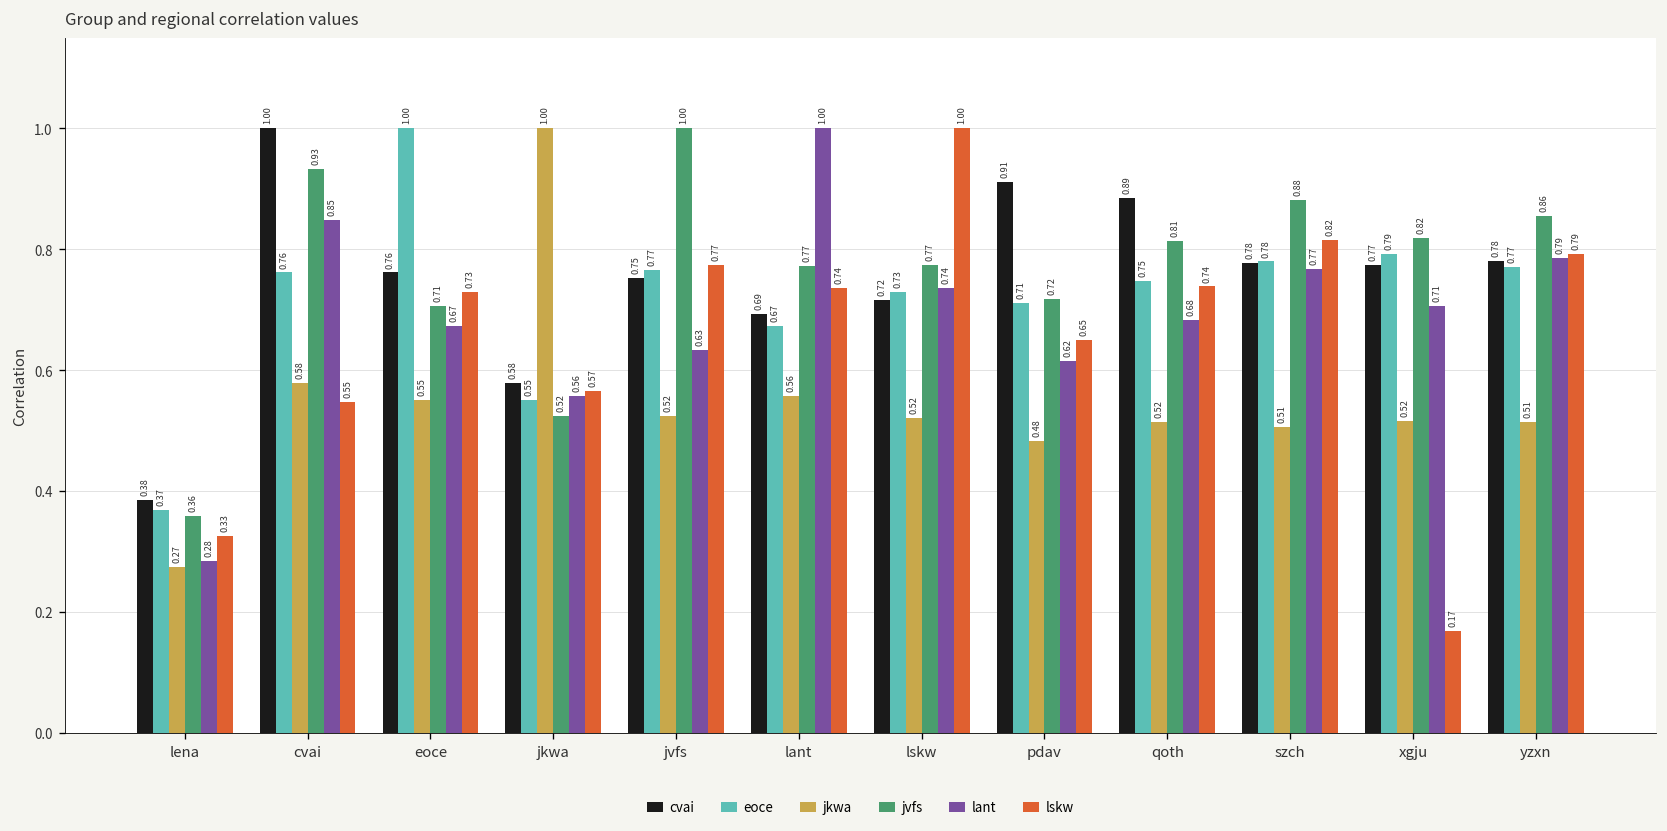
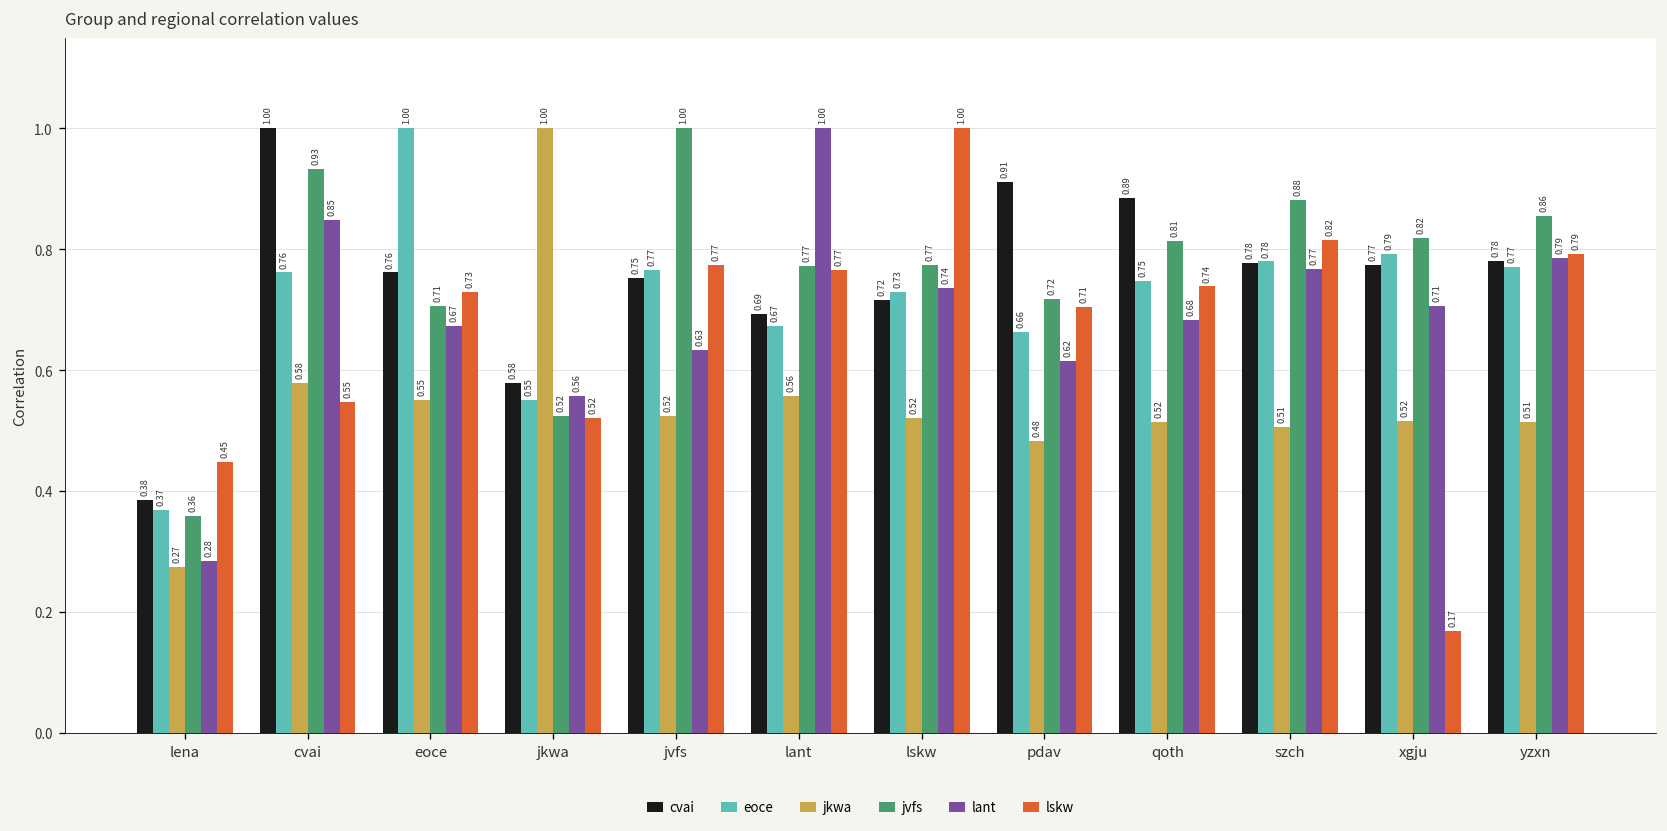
  {
    "cvai": {
      "lena": 0.38,
      "cvai": 1.00,
      "eoce": 0.76,
      "jkwa": 0.58,
      "jvfs": 0.75,
      "lant": 0.69,
      "lskw": 0.72,
      "pdav": 0.91,
      "qoth": 0.89,
      "szch": 0.78,
      "xgju": 0.77,
      "yzxn": 0.78
    },
    "eoce": {
      "lena": 0.37,
      "cvai": 0.76,
      "eoce": 1.00,
      "jkwa": 0.55,
      "jvfs": 0.77,
      "lant": 0.67,
      "lskw": 0.73,
-     "pdav": 0.71,
+     "pdav": 0.66,
      "qoth": 0.75,
      "szch": 0.78,
      "xgju": 0.79,
      "yzxn": 0.77
    },
    "jkwa": {
      "lena": 0.27,
      "cvai": 0.58,
      "eoce": 0.55,
      "jkwa": 1.00,
      "jvfs": 0.52,
      "lant": 0.56,
      "lskw": 0.52,
      "pdav": 0.48,
      "qoth": 0.52,
      "szch": 0.51,
      "xgju": 0.52,
      "yzxn": 0.51
    },
    "jvfs": {
      "lena": 0.36,
      "cvai": 0.93,
      "eoce": 0.71,
      "jkwa": 0.52,
      "jvfs": 1.00,
      "lant": 0.77,
      "lskw": 0.77,
      "pdav": 0.72,
      "qoth": 0.81,
      "szch": 0.88,
      "xgju": 0.82,
      "yzxn": 0.86
    },
    "lant": {
      "lena": 0.28,
      "cvai": 0.85,
      "eoce": 0.67,
      "jkwa": 0.56,
      "jvfs": 0.63,
      "lant": 1.00,
      "lskw": 0.74,
      "pdav": 0.62,
      "qoth": 0.68,
      "szch": 0.77,
      "xgju": 0.71,
      "yzxn": 0.79
    },
    "lskw": {
-     "lena": 0.33,
+     "lena": 0.45,
      "cvai": 0.55,
      "eoce": 0.73,
-     "jkwa": 0.57,
+     "jkwa": 0.52,
      "jvfs": 0.77,
-     "lant": 0.74,
+     "lant": 0.77,
      "lskw": 1.00,
-     "pdav": 0.65,
+     "pdav": 0.71,
      "qoth": 0.74,
      "szch": 0.82,
      "xgju": 0.17,
      "yzxn": 0.79
    }
  }
